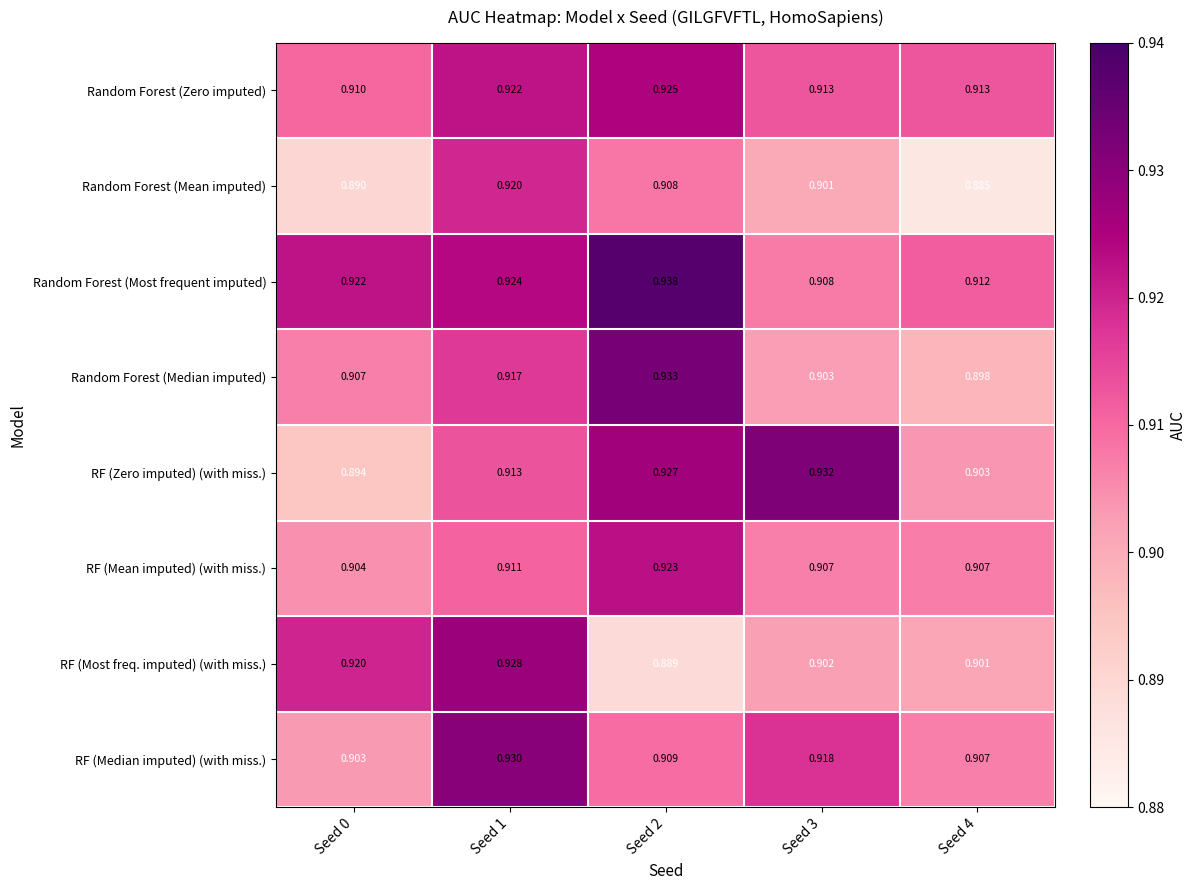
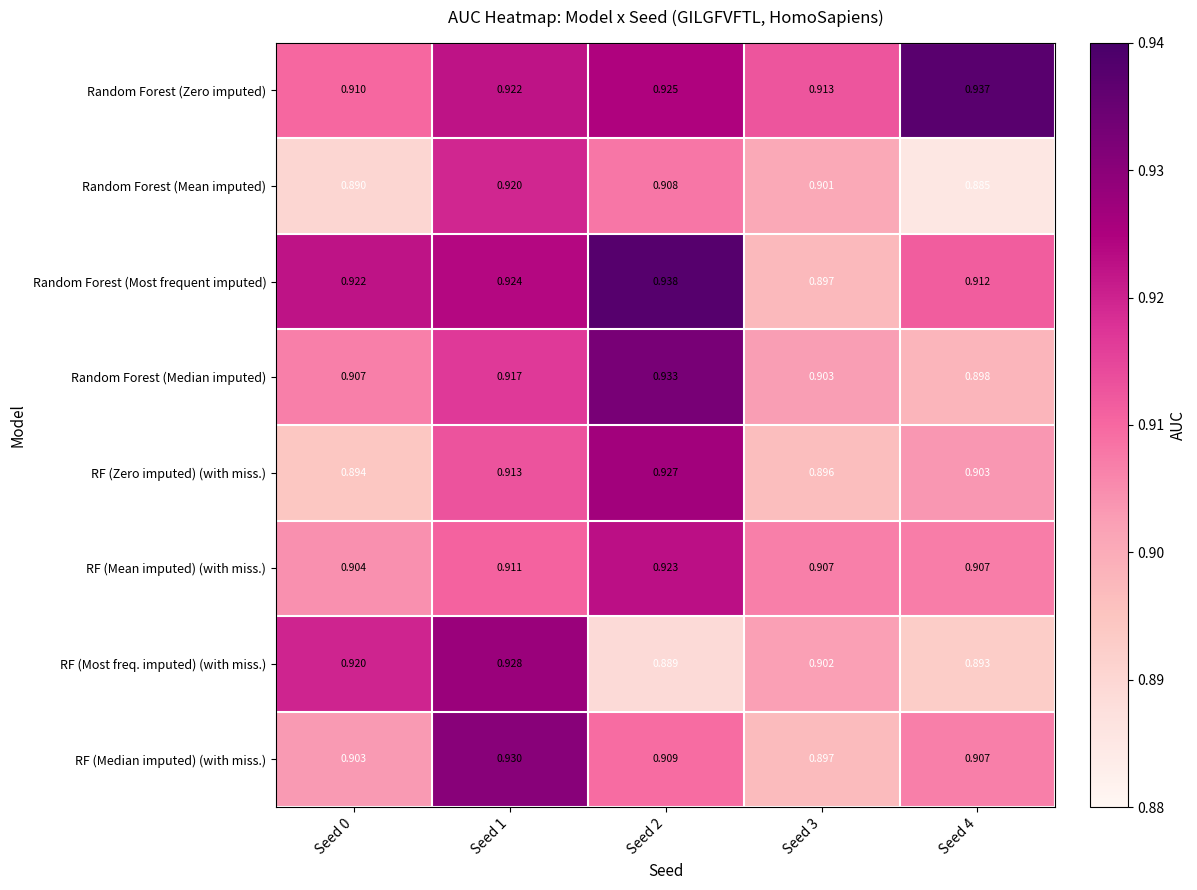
  {
    "Random Forest (Zero imputed)": {
      "Seed 0": 0.910,
      "Seed 1": 0.922,
      "Seed 2": 0.925,
      "Seed 3": 0.913,
-     "Seed 4": 0.913
+     "Seed 4": 0.937
    },
    "Random Forest (Mean imputed)": {
      "Seed 1": 0.920,
      "Seed 2": 0.908,
      "Seed 3": 0.901
    },
    "Random Forest (Most frequent imputed)": {
      "Seed 0": 0.922,
      "Seed 1": 0.924,
      "Seed 2": 0.938,
-     "Seed 3": 0.908,
+     "Seed 3": 0.897,
      "Seed 4": 0.912
    },
    "Random Forest (Median imputed)": {
      "Seed 0": 0.907,
      "Seed 1": 0.917,
      "Seed 2": 0.933,
      "Seed 3": 0.903,
      "Seed 4": 0.898
    },
    "RF (Zero imputed) (with miss.)": {
      "Seed 0": 0.894,
      "Seed 1": 0.913,
      "Seed 2": 0.927,
-     "Seed 3": 0.932,
+     "Seed 3": 0.896,
      "Seed 4": 0.903
    },
    "RF (Mean imputed) (with miss.)": {
      "Seed 0": 0.904,
      "Seed 1": 0.911,
      "Seed 2": 0.923,
      "Seed 3": 0.907,
      "Seed 4": 0.907
    },
    "RF (Most freq. imputed) (with miss.)": {
      "Seed 0": 0.920,
      "Seed 1": 0.928,
      "Seed 3": 0.902,
-     "Seed 4": 0.901
+     "Seed 4": 0.893
    },
    "RF (Median imputed) (with miss.)": {
      "Seed 0": 0.903,
      "Seed 1": 0.930,
      "Seed 2": 0.909,
-     "Seed 3": 0.918,
+     "Seed 3": 0.897,
      "Seed 4": 0.907
    }
  }
